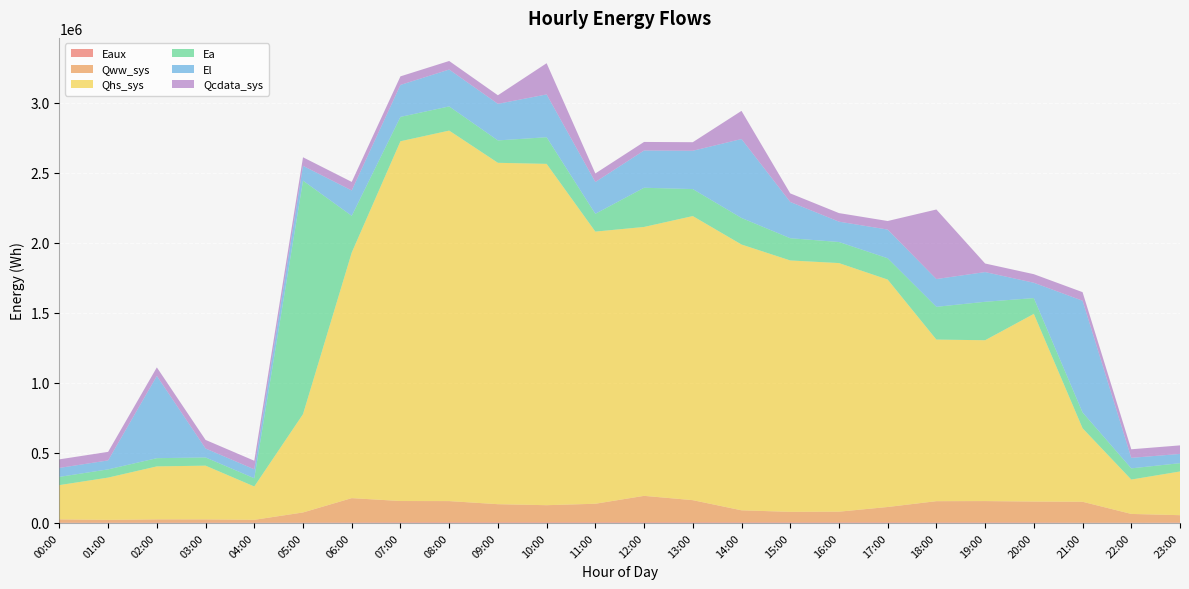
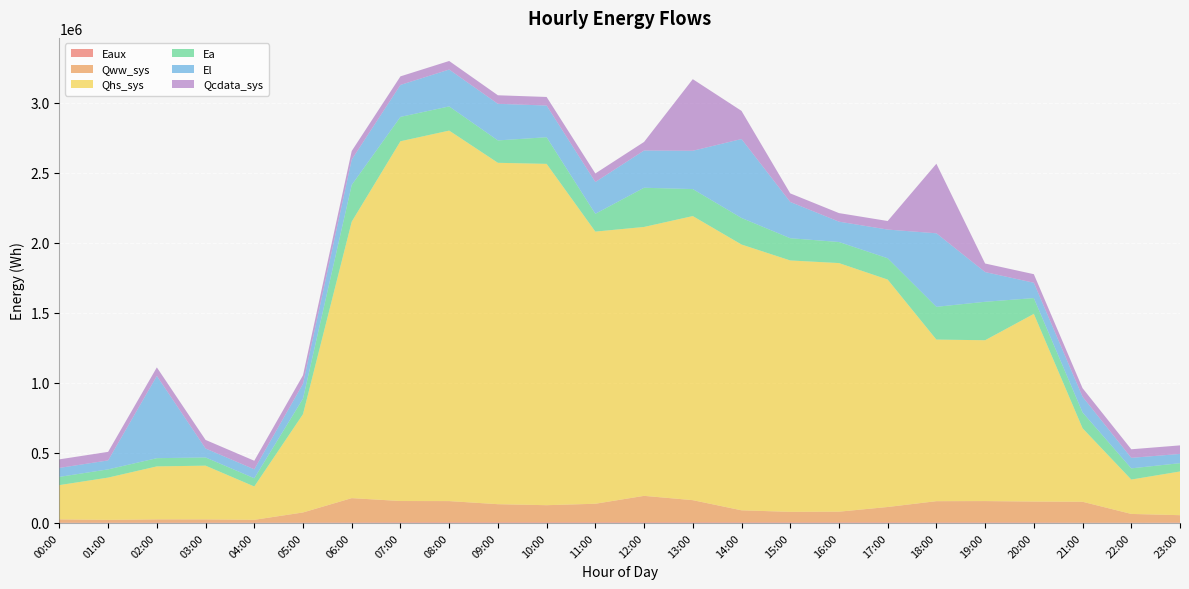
  {
    "Qhs_sys": {
      "00:00": 240000,
      "01:00": 300000,
      "02:00": 380000,
      "03:00": 380000,
      "04:00": 240000,
      "05:00": 700000,
-     "06:00": 1750000,
+     "06:00": 1970000,
      "07:00": 2570000,
      "08:00": 2650000,
      "09:00": 2440000,
      "10:00": 2440000,
      "11:00": 1940000,
      "12:00": 1920000,
      "13:00": 2030000,
      "14:00": 1900000,
      "15:00": 1800000,
      "16:00": 1780000,
      "17:00": 1620000,
      "18:00": 1150000,
      "19:00": 1150000,
      "20:00": 1340000,
      "21:00": 520000,
      "22:00": 250000,
      "23:00": 310000
    },
    "Ea": {
      "00:00": 60000,
      "01:00": 60000,
      "02:00": 60000,
      "03:00": 60000,
      "04:00": 60000,
-     "05:00": 1670000,
+     "05:00": 110000,
      "06:00": 260000,
      "07:00": 170000,
      "08:00": 170000,
      "09:00": 160000,
      "10:00": 190000,
      "11:00": 130000,
      "12:00": 280000,
      "13:00": 190000,
      "14:00": 190000,
      "15:00": 160000,
      "16:00": 150000,
      "17:00": 150000,
      "18:00": 230000,
      "19:00": 270000,
      "20:00": 110000,
      "21:00": 110000,
      "22:00": 80000,
      "23:00": 60000
    },
    "El": {
      "00:00": 60000,
      "01:00": 60000,
      "02:00": 590000,
      "03:00": 60000,
      "04:00": 60000,
      "05:00": 110000,
      "06:00": 180000,
      "07:00": 230000,
      "08:00": 260000,
      "09:00": 260000,
-     "10:00": 310000,
+     "10:00": 230000,
      "11:00": 230000,
      "12:00": 270000,
      "13:00": 270000,
      "14:00": 560000,
      "15:00": 260000,
      "16:00": 150000,
      "17:00": 200000,
-     "18:00": 200000,
+     "18:00": 520000,
      "19:00": 210000,
      "20:00": 110000,
-     "21:00": 800000,
+     "21:00": 110000,
      "22:00": 80000,
      "23:00": 70000
    },
    "Qcdata_sys": {
      "00:00": 60000,
      "01:00": 60000,
      "02:00": 60000,
      "03:00": 60000,
      "04:00": 60000,
      "05:00": 60000,
      "06:00": 60000,
      "07:00": 60000,
      "08:00": 60000,
      "09:00": 60000,
-     "10:00": 220000,
+     "10:00": 60000,
      "11:00": 60000,
      "12:00": 60000,
-     "13:00": 60000,
+     "13:00": 510000,
      "14:00": 200000,
      "15:00": 60000,
      "16:00": 60000,
      "17:00": 60000,
      "18:00": 500000,
      "19:00": 60000,
      "20:00": 60000,
      "21:00": 60000,
      "22:00": 60000,
      "23:00": 60000
    }
  }
